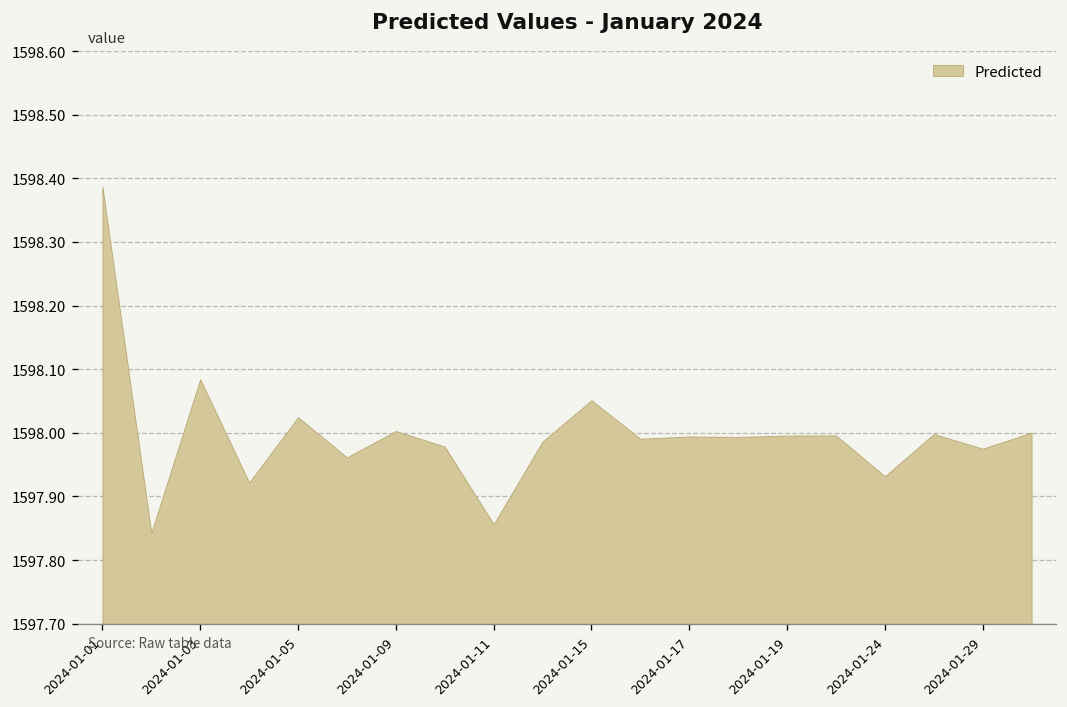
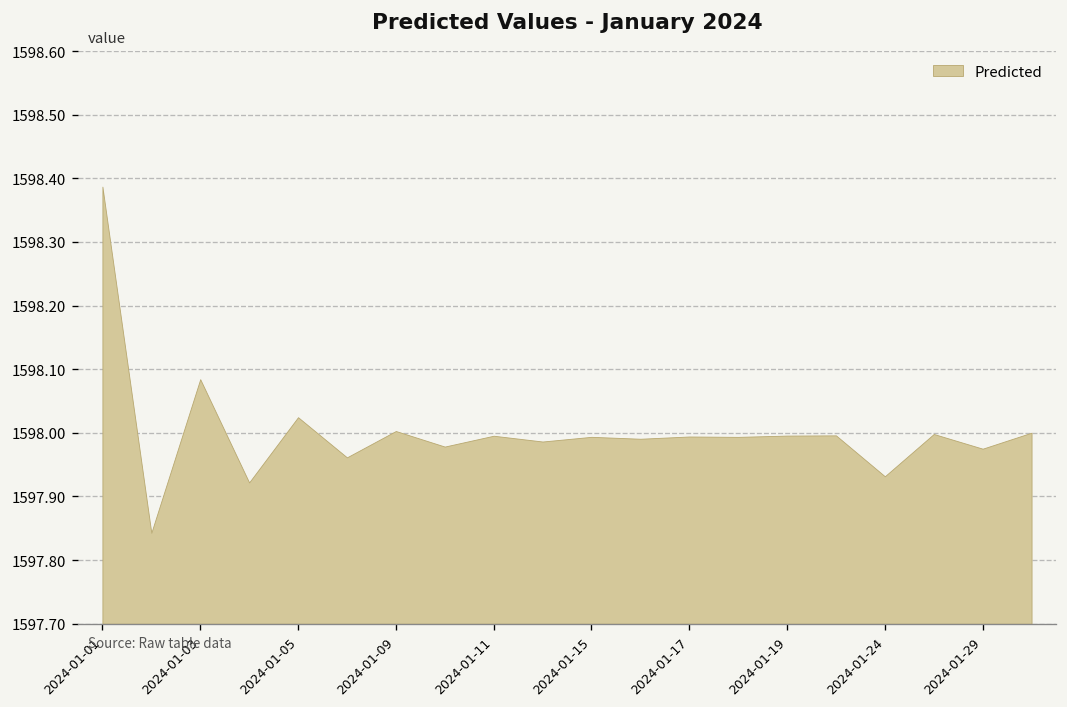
  {
    "2024-01-01": 1598.39,
    "2024-01-03": 1598.08,
    "2024-01-05": 1598.02,
    "2024-01-09": 1598.00,
-   "2024-01-11": 1597.86,
-   "2024-01-15": 1598.05,
+   "2024-01-11": 1598.00,
+   "2024-01-15": 1597.99,
    "2024-01-17": 1597.99,
    "2024-01-19": 1598.00,
    "2024-01-24": 1597.93,
    "2024-01-29": 1597.98
  }
